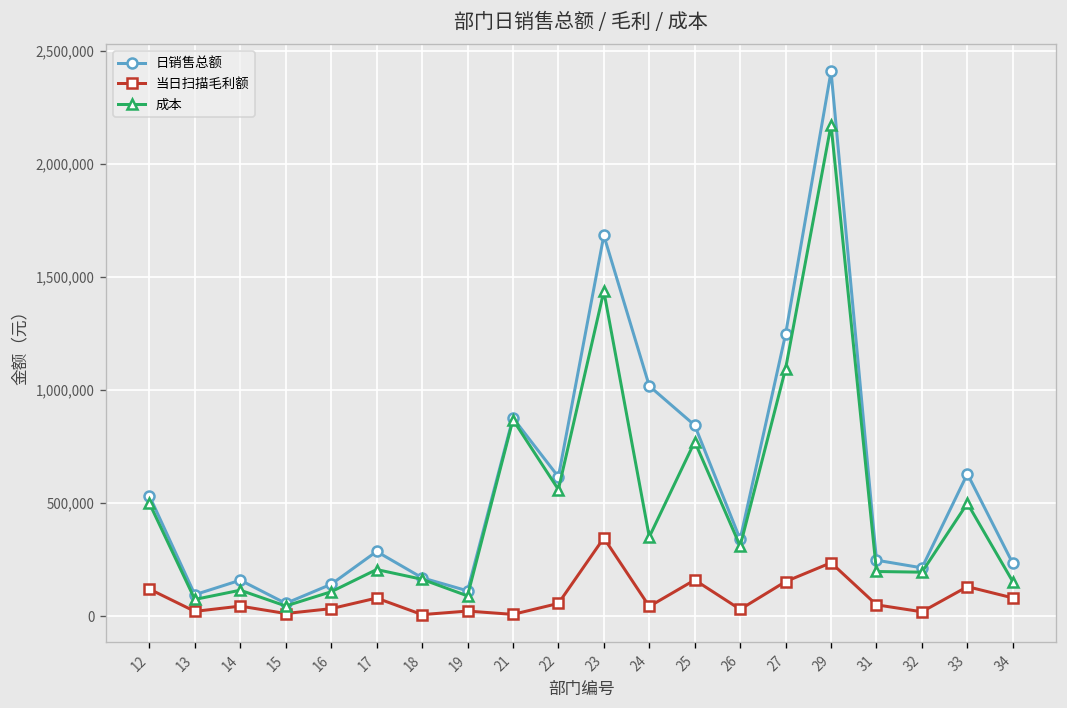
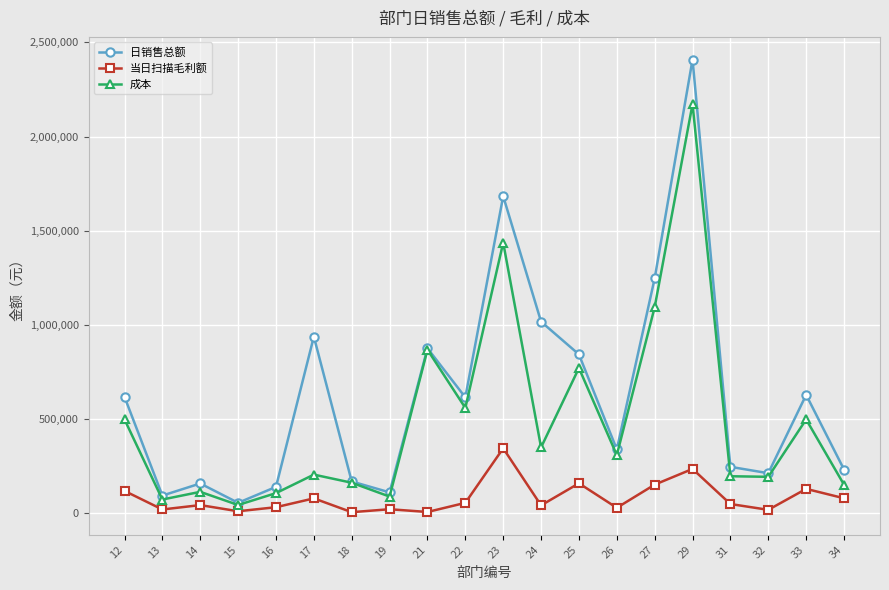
  {
    "日销售总额": {
-     "12": "530,000",
+     "12": "620,000",
      "13": "90,000",
      "14": "160,000",
      "16": "140,000",
-     "17": "290,000",
+     "17": "940,000",
      "19": "110,000",
      "22": "620,000",
      "23": "1,680,000",
      "24": "1,020,000",
      "25": "840,000",
      "26": "340,000",
      "27": "1,250,000",
      "29": "2,410,000",
      "31": "250,000",
      "32": "210,000",
      "33": "630,000",
      "34": "230,000"
    },
    "当日扫描毛利额": {
      "12": "120,000",
      "13": "20,000",
      "14": "40,000",
      "15": "10,000",
      "16": "30,000",
      "17": "80,000",
      "18": "10,000",
      "19": "20,000",
      "21": "10,000",
      "22": "60,000",
      "23": "350,000",
      "24": "40,000",
      "25": "160,000",
      "26": "30,000",
      "27": "150,000",
      "29": "240,000",
      "31": "50,000",
      "32": "20,000",
      "33": "130,000",
      "34": "80,000"
    },
    "成本": {
      "12": "500,000",
      "13": "70,000",
      "14": "110,000",
      "16": "110,000",
      "17": "210,000",
      "19": "90,000",
      "22": "560,000",
      "23": "1,440,000",
      "24": "350,000",
      "25": "770,000",
      "26": "310,000",
      "27": "1,090,000",
      "29": "2,170,000",
      "31": "200,000",
      "32": "190,000",
      "33": "500,000",
      "34": "150,000"
    }
  }
